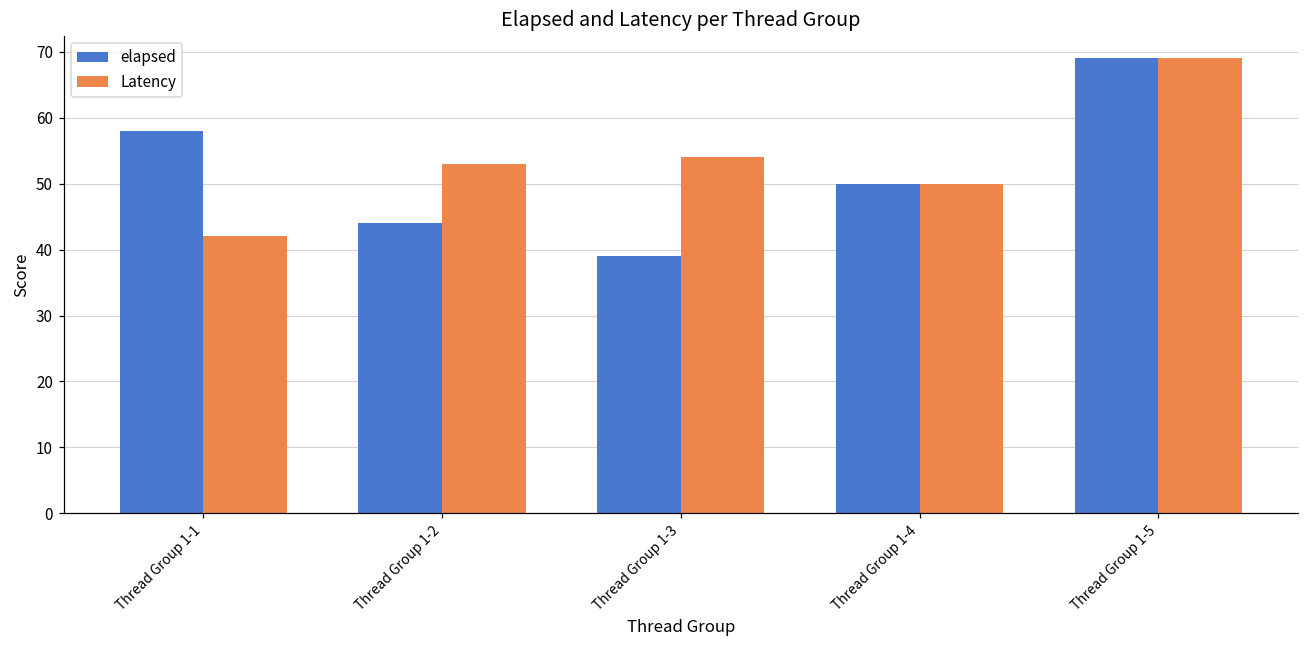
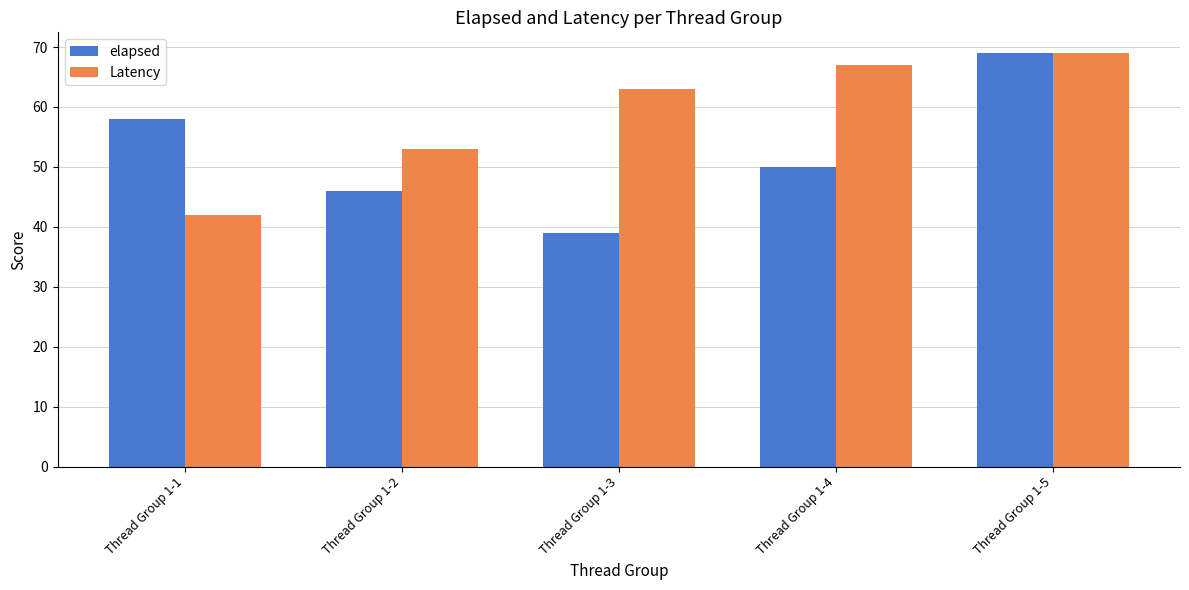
  {
    "elapsed": {
      "Thread Group 1-1": 58,
-     "Thread Group 1-2": 44,
+     "Thread Group 1-2": 46,
      "Thread Group 1-3": 39,
      "Thread Group 1-4": 50,
      "Thread Group 1-5": 69
    },
    "Latency": {
      "Thread Group 1-1": 42,
      "Thread Group 1-2": 53,
-     "Thread Group 1-3": 54,
-     "Thread Group 1-4": 50,
+     "Thread Group 1-3": 63,
+     "Thread Group 1-4": 67,
      "Thread Group 1-5": 69
    }
  }
